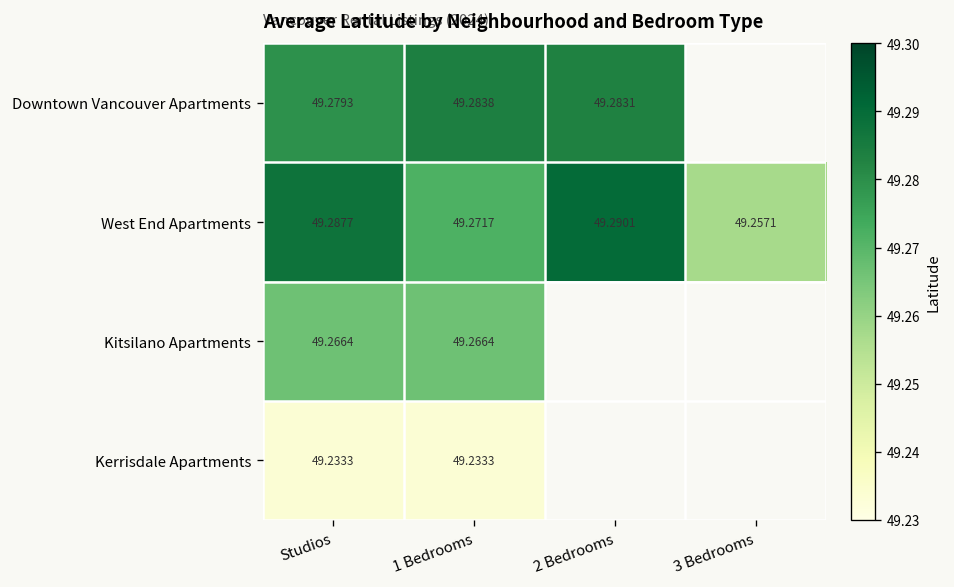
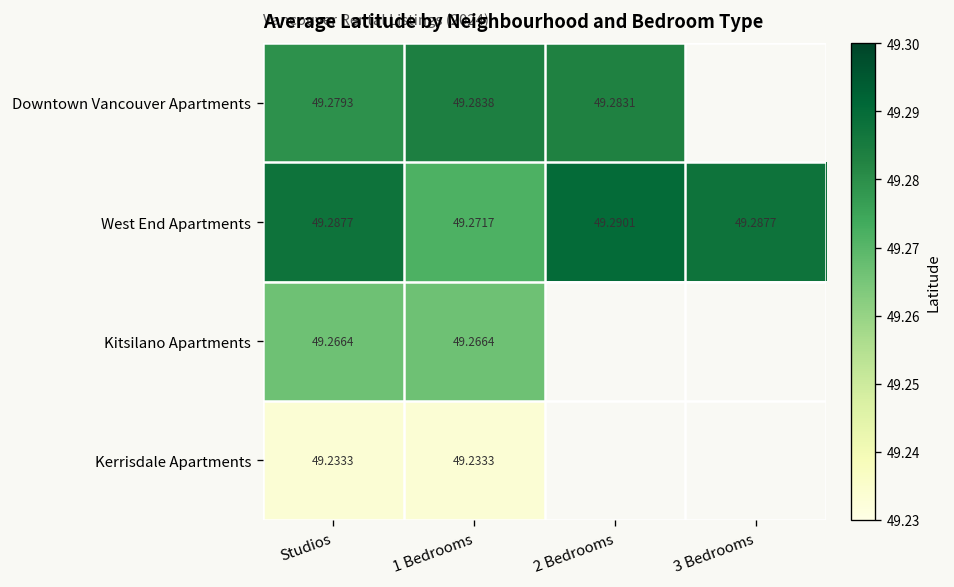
  {
    "Downtown Vancouver Apartments": {
      "Studios": 49.2793,
      "1 Bedrooms": 49.2838,
      "2 Bedrooms": 49.2831
    },
    "West End Apartments": {
      "Studios": 49.2877,
      "1 Bedrooms": 49.2717,
      "2 Bedrooms": 49.2901,
-     "3 Bedrooms": 49.2571
+     "3 Bedrooms": 49.2877
    },
    "Kitsilano Apartments": {
      "Studios": 49.2664,
      "1 Bedrooms": 49.2664
    },
    "Kerrisdale Apartments": {
      "Studios": 49.2333,
      "1 Bedrooms": 49.2333
    }
  }
